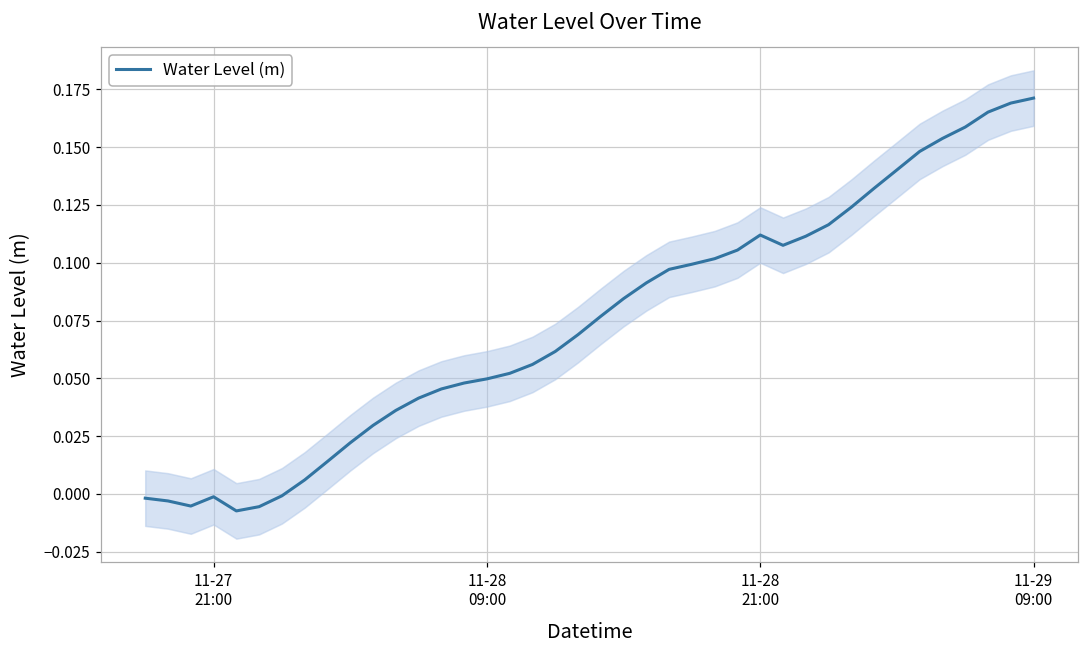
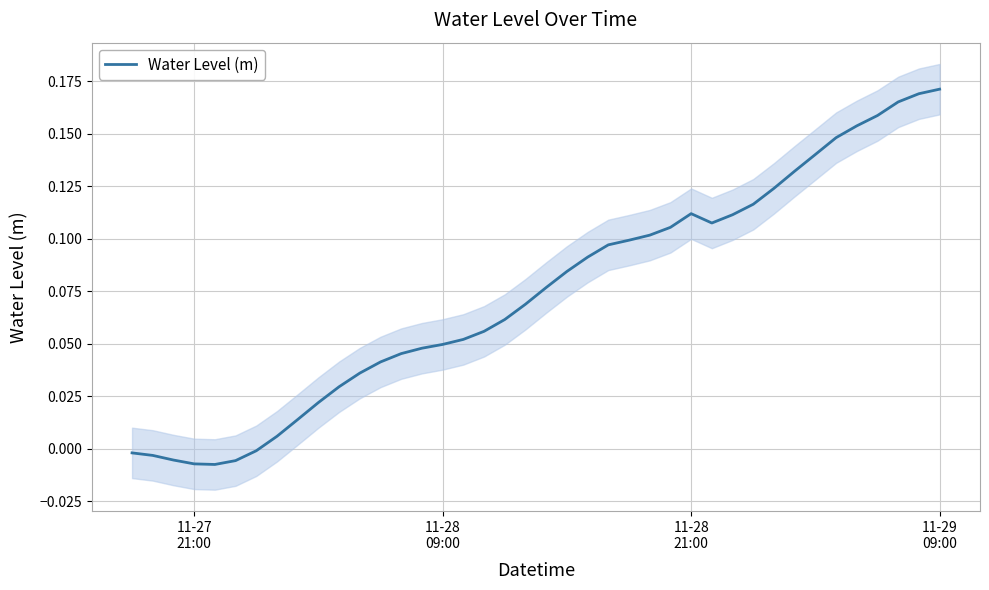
  {
    "Water Level (m)": {
-     "11-27 21:00": -0.001,
+     "11-27 21:00": -0.007,
      "11-28 09:00": 0.050,
      "11-28 21:00": 0.112,
      "11-29 09:00": 0.171
    }
  }
